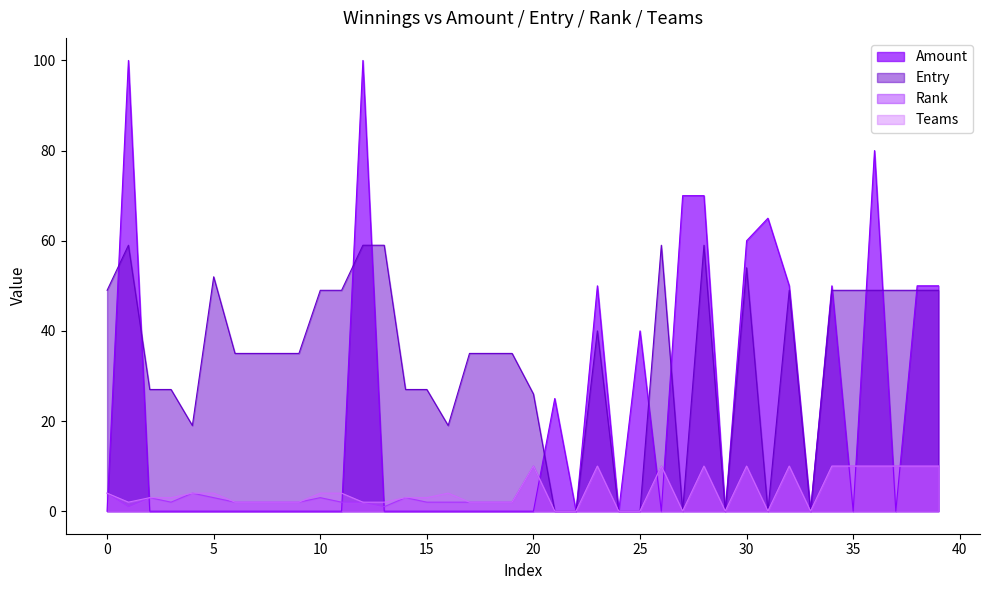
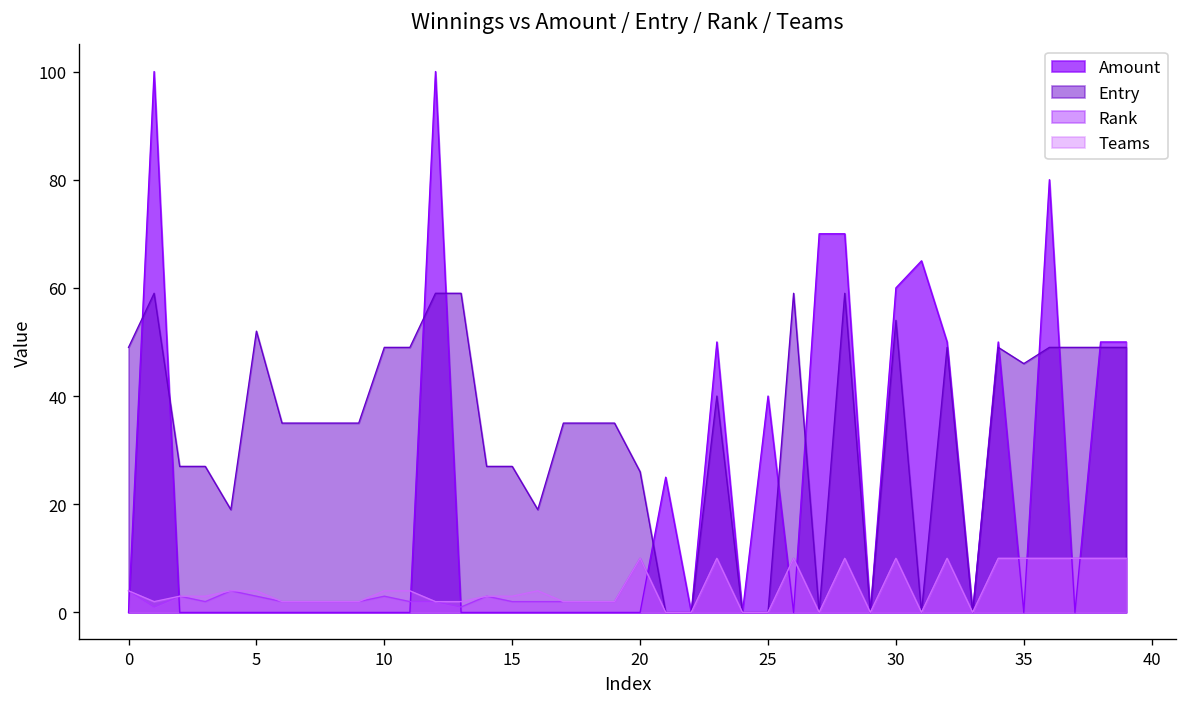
  {
    "Entry": {
      "0": 49,
      "5": 52,
      "10": 49,
      "15": 27,
      "20": 26,
      "30": 54,
-     "35": 49
+     "35": 46
    },
    "Teams": {
      "5": 4,
      "10": 4,
      "15": 3
    }
  }
